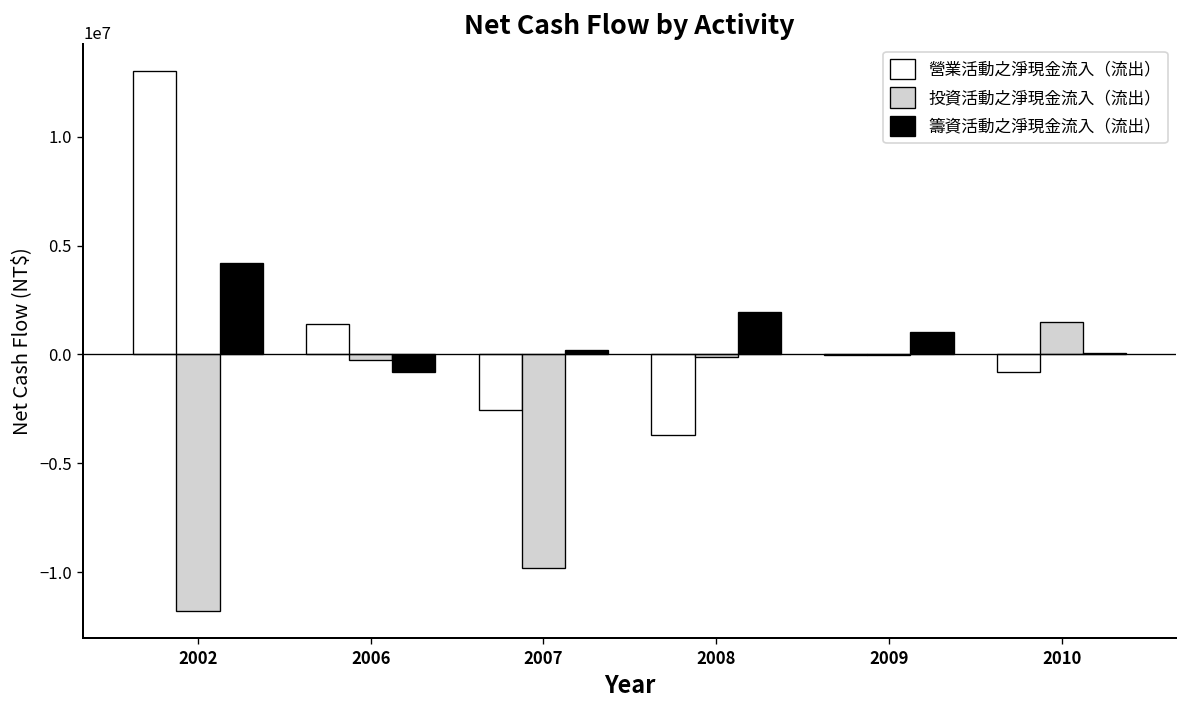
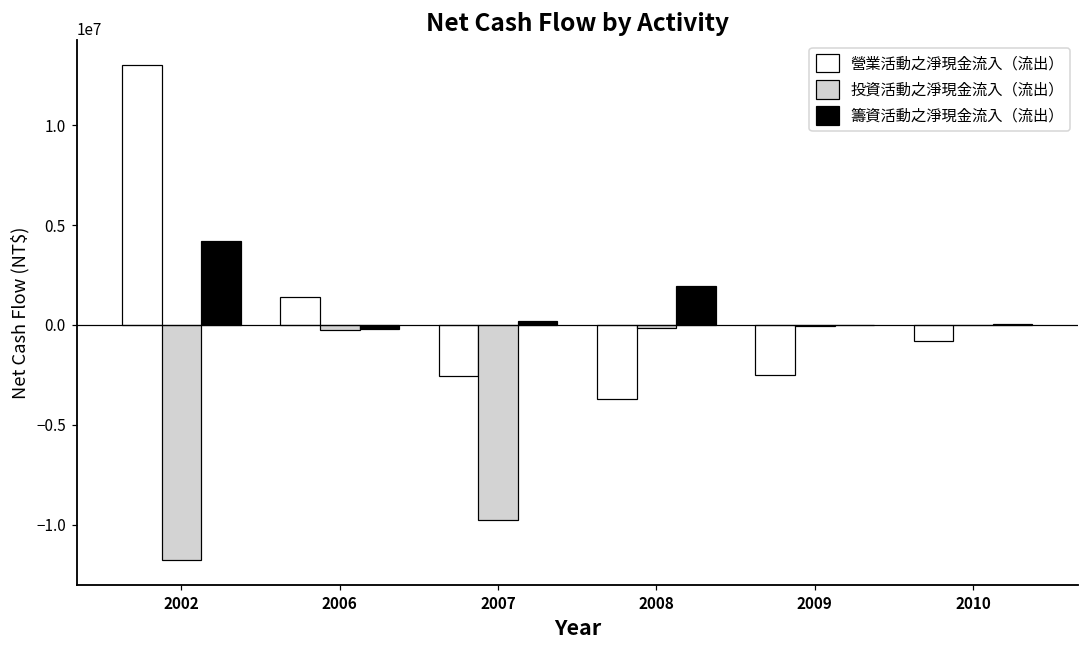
  {
    "營業活動之淨現金流入（流出）": {
      "2002": 13000000,
      "2006": 1400000,
      "2007": -2600000,
      "2008": -3700000,
-     "2009": 0,
+     "2009": -2500000,
      "2010": -800000
    },
    "投資活動之淨現金流入（流出）": {
      "2002": -11800000,
      "2006": -300000,
      "2007": -9800000,
-     "2010": 1500000
+     "2010": 0
    },
    "籌資活動之淨現金流入（流出）": {
      "2002": 4200000,
-     "2006": -800000,
+     "2006": -200000,
      "2007": 200000,
      "2008": 1900000,
-     "2009": 1000000
+     "2009": 0
    }
  }
